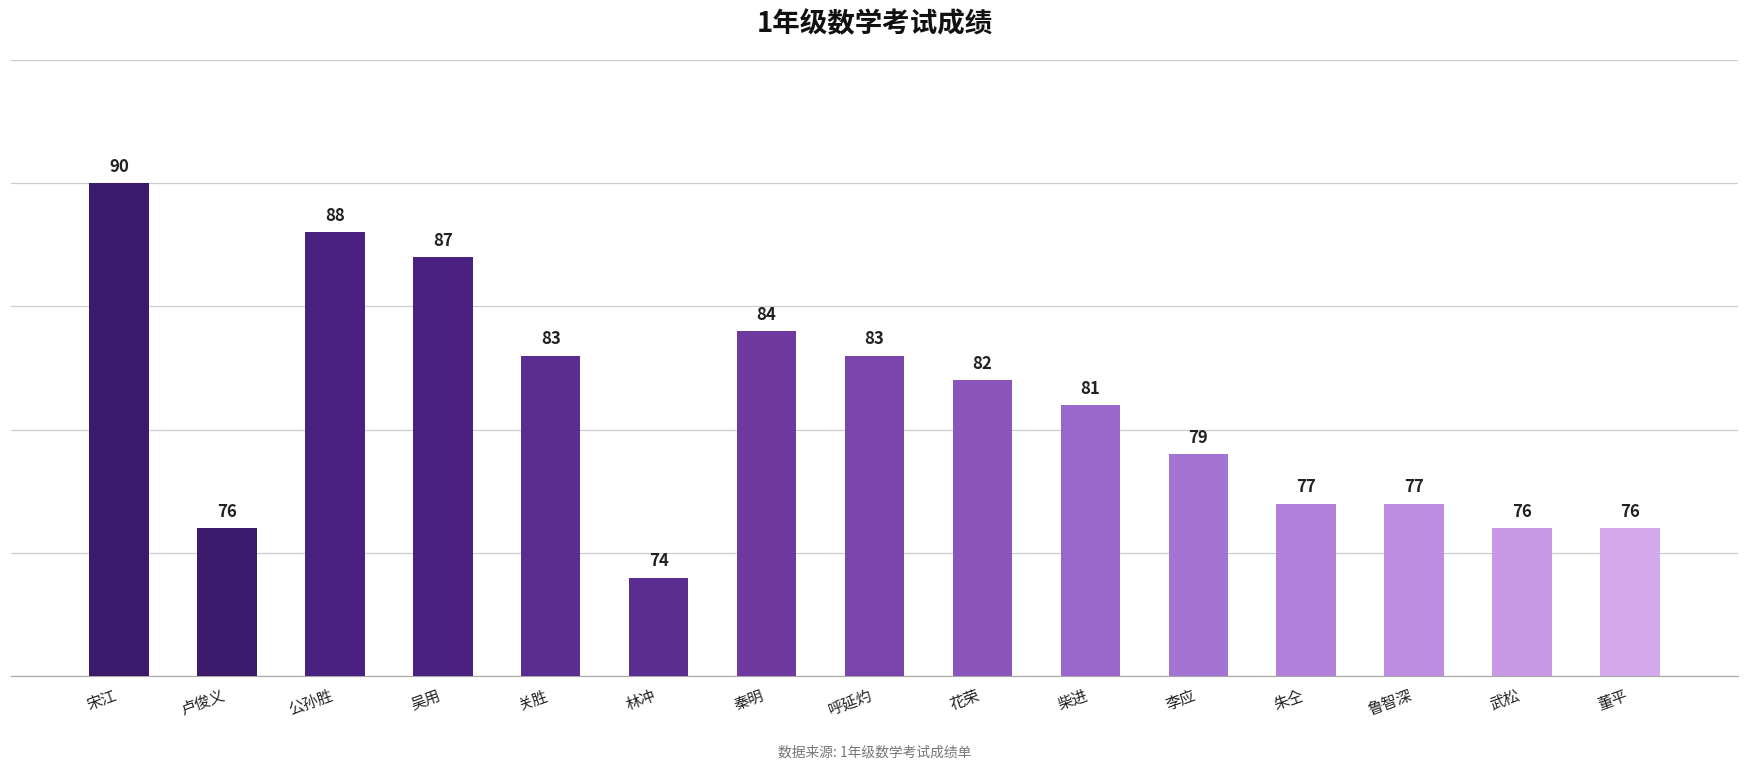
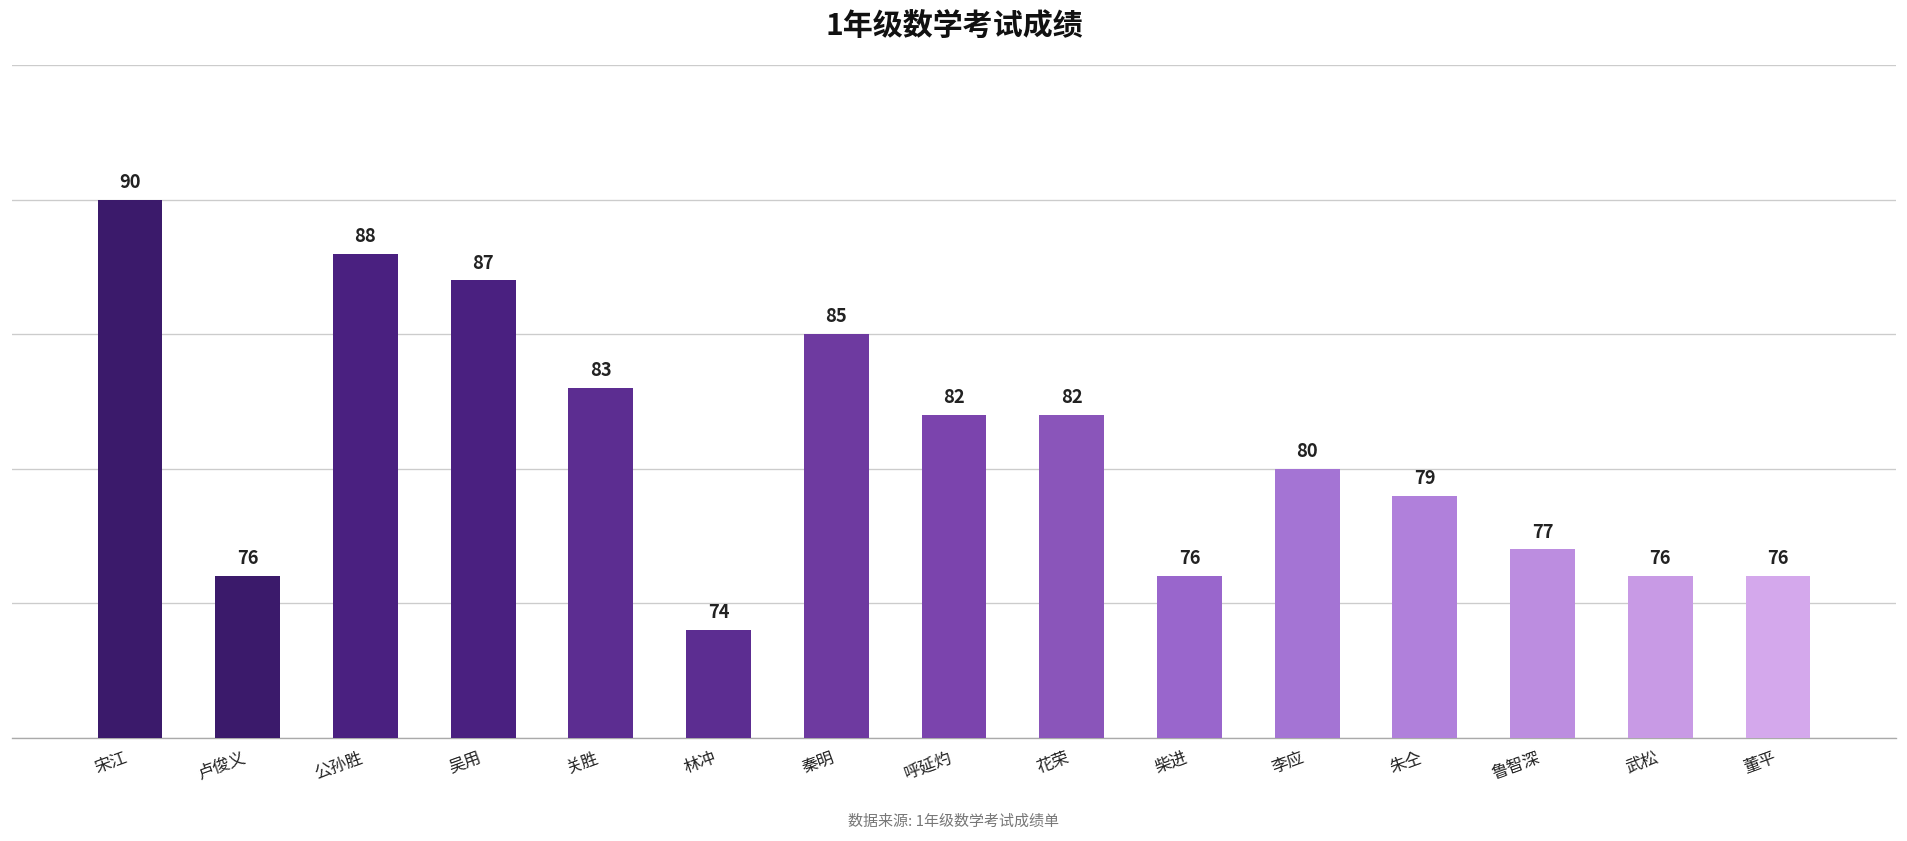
  {
    "宋江": 90,
    "卢俊义": 76,
    "公孙胜": 88,
    "吴用": 87,
    "关胜": 83,
    "林冲": 74,
-   "秦明": 84,
-   "呼延灼": 83,
+   "秦明": 85,
+   "呼延灼": 82,
    "花荣": 82,
-   "柴进": 81,
-   "李应": 79,
-   "朱仝": 77,
+   "柴进": 76,
+   "李应": 80,
+   "朱仝": 79,
    "鲁智深": 77,
    "武松": 76,
    "董平": 76
  }
